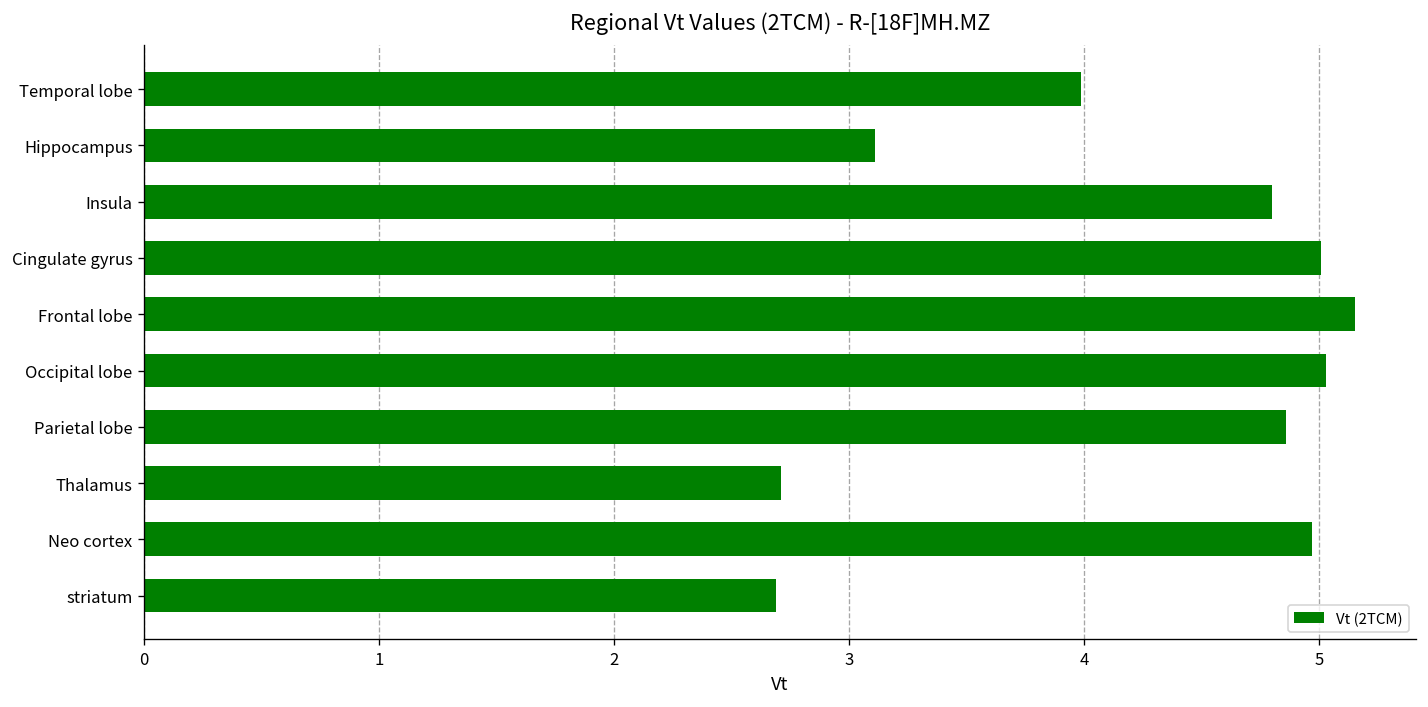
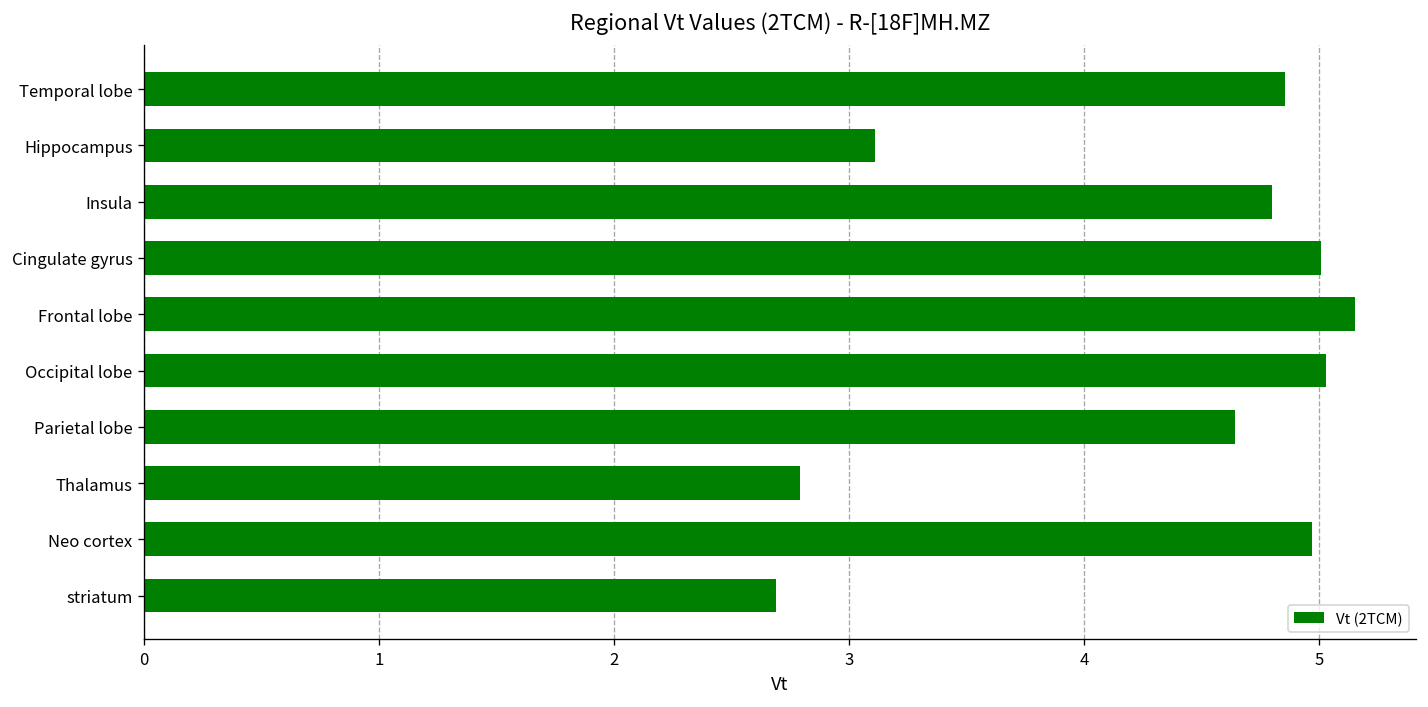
  {
-   "Temporal lobe": 3.99,
+   "Temporal lobe": 4.85,
    "Hippocampus": 3.11,
    "Insula": 4.80,
    "Cingulate gyrus": 5.01,
    "Frontal lobe": 5.15,
    "Occipital lobe": 5.03,
-   "Parietal lobe": 4.86,
-   "Thalamus": 2.71,
+   "Parietal lobe": 4.64,
+   "Thalamus": 2.79,
    "Neo cortex": 4.97,
    "striatum": 2.69
  }
